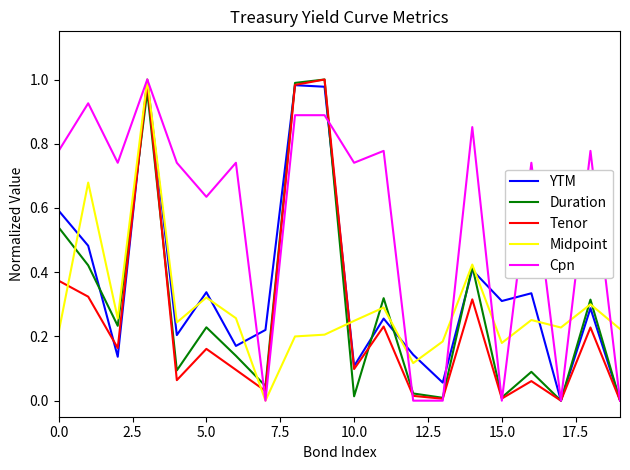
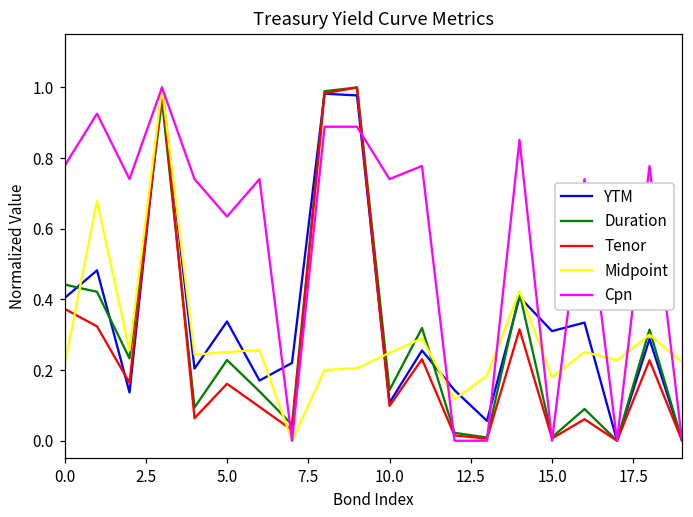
  {
    "YTM": {
-     "0.0": 0.59,
+     "0.0": 0.40,
      "5.0": 0.34,
      "10.0": 0.11,
      "15.0": 0.31
    },
    "Duration": {
-     "0.0": 0.54,
+     "0.0": 0.44,
      "5.0": 0.23,
-     "10.0": 0.01
+     "10.0": 0.14
    },
    "Tenor": {
      "0.0": 0.37,
      "5.0": 0.16,
      "10.0": 0.10
    },
    "Midpoint": {
      "0.0": 0.21,
-     "5.0": 0.32,
+     "5.0": 0.25,
      "10.0": 0.25,
      "15.0": 0.18
    },
    "Cpn": {
      "0.0": 0.78,
      "5.0": 0.63,
      "10.0": 0.74
    }
  }
